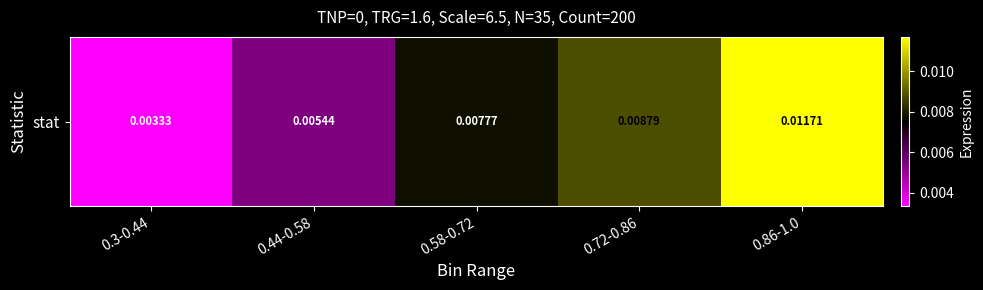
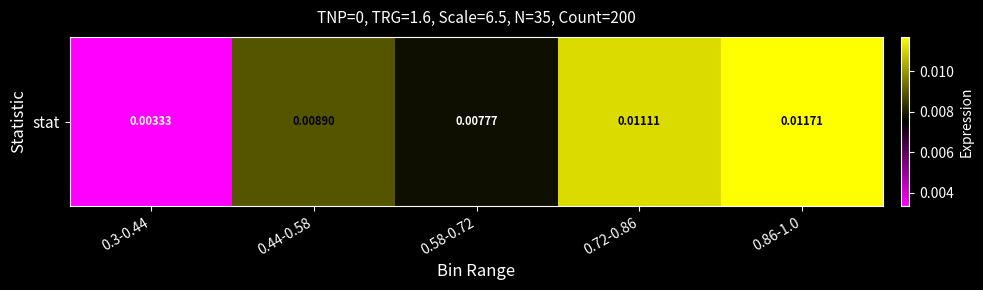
  {
    "stat": {
      "0.3-0.44": 0.00333,
-     "0.44-0.58": 0.00544,
+     "0.44-0.58": 0.00890,
      "0.58-0.72": 0.00777,
-     "0.72-0.86": 0.00879,
+     "0.72-0.86": 0.01111,
      "0.86-1.0": 0.01171
    }
  }
